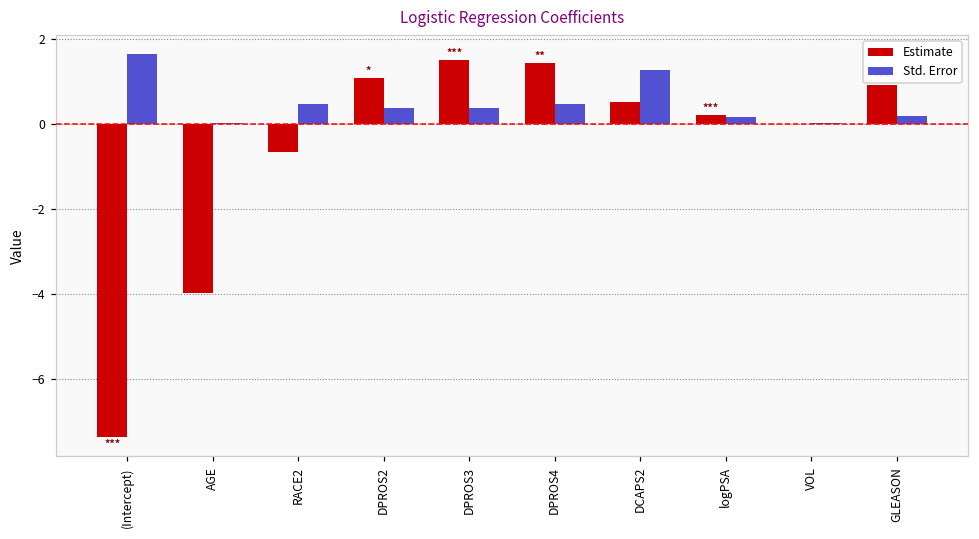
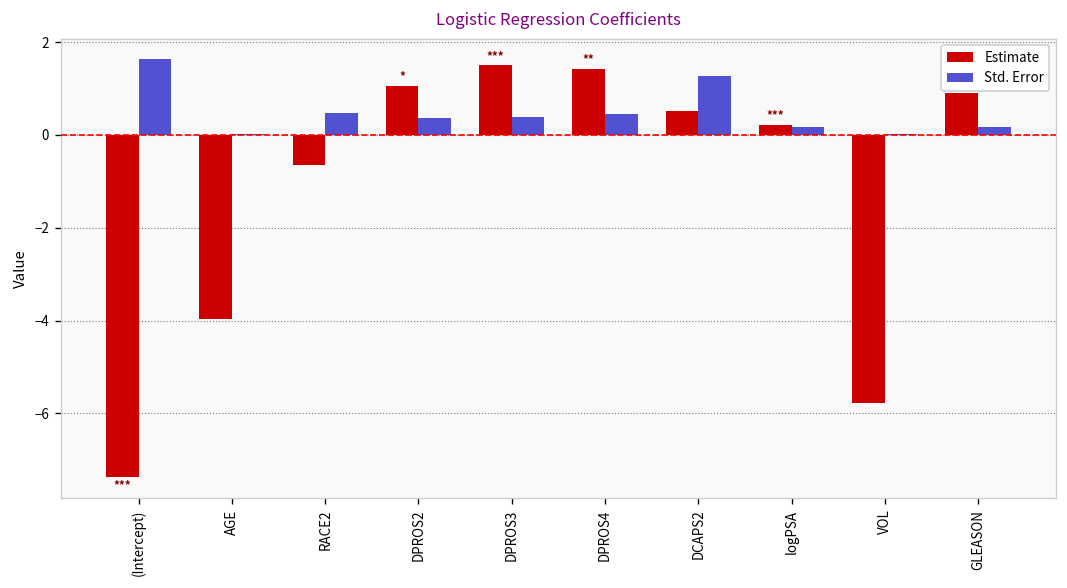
  {
    "Estimate": {
      "(Intercept)": -7.4,
      "AGE": -4.0,
      "RACE2": -0.7,
      "DPROS2": 1.1,
      "DPROS3": 1.5,
      "DPROS4": 1.4,
      "DCAPS2": 0.5,
      "logPSA": 0.2,
-     "VOL": 0.0,
+     "VOL": -5.8,
      "GLEASON": 0.9
    },
    "Std. Error": {
      "(Intercept)": 1.6,
      "RACE2": 0.5,
      "DPROS2": 0.4,
      "DPROS3": 0.4,
      "DPROS4": 0.5,
      "DCAPS2": 1.3,
      "logPSA": 0.2,
      "GLEASON": 0.2
    }
  }
